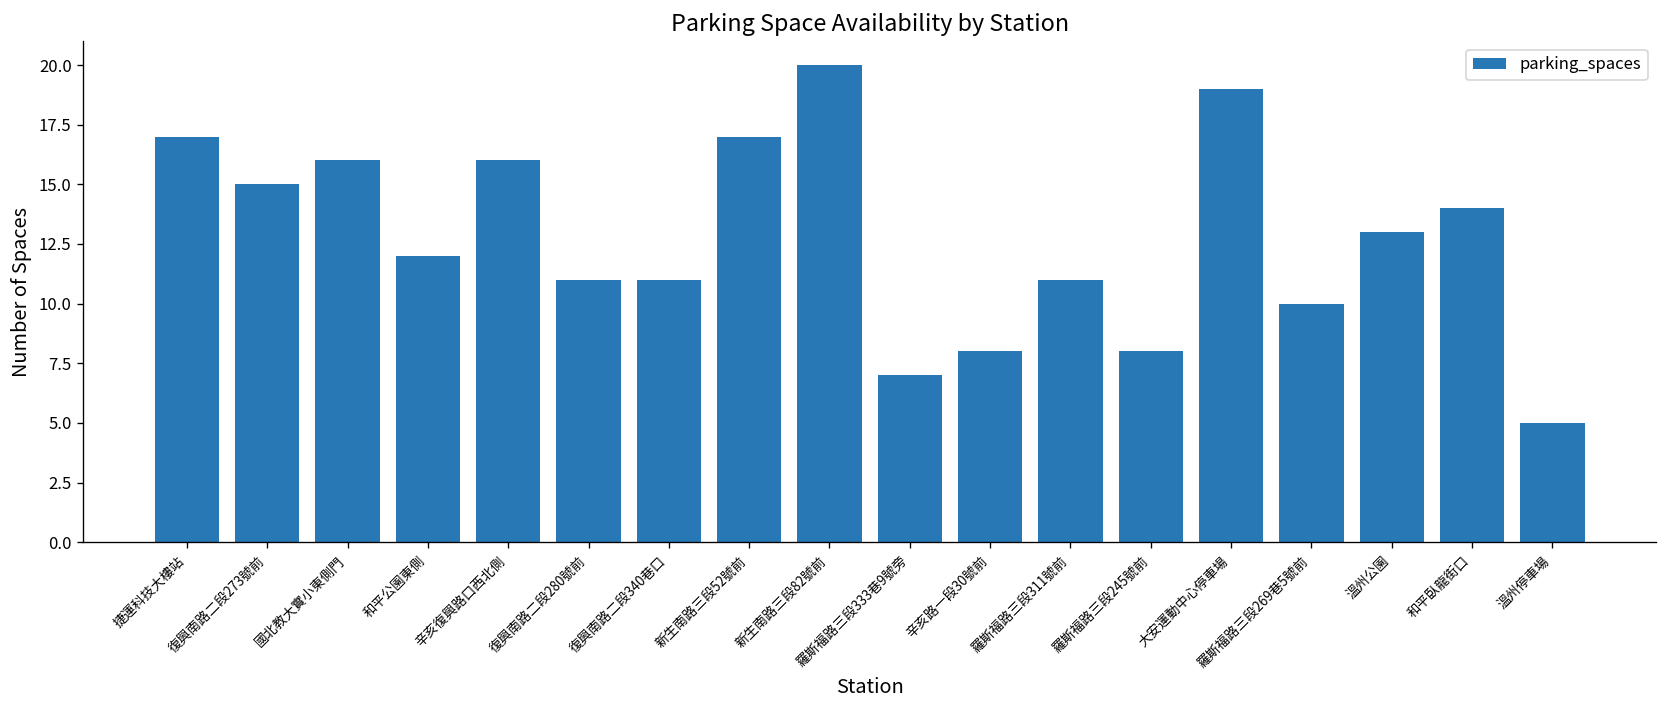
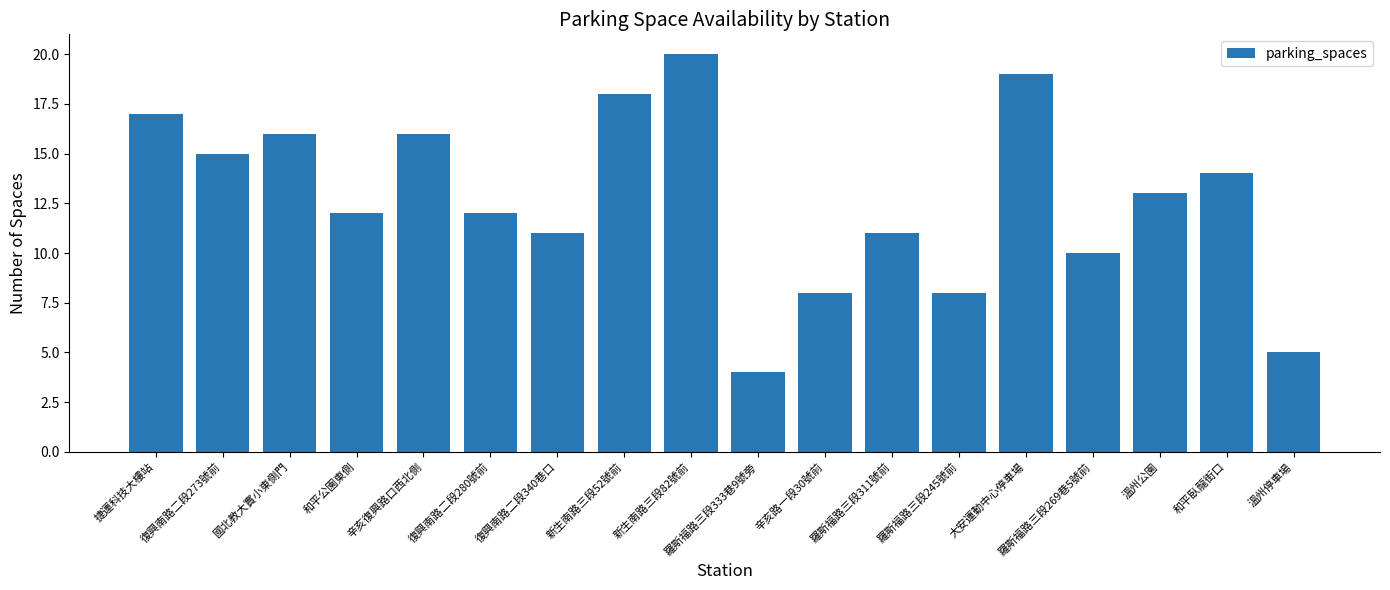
  {
    "捷運科技大樓站": 17,
    "復興南路二段273號前": 15,
    "國北教大實小東側門": 16,
    "和平公園東側": 12,
    "辛亥復興路口西北側": 16,
-   "復興南路二段280號前": 11,
+   "復興南路二段280號前": 12,
    "復興南路二段340巷口": 11,
-   "新生南路三段52號前": 17,
+   "新生南路三段52號前": 18,
    "新生南路三段82號前": 20,
-   "羅斯福路三段333巷9號旁": 7,
+   "羅斯福路三段333巷9號旁": 4,
    "辛亥路一段30號前": 8,
    "羅斯福路三段311號前": 11,
    "羅斯福路三段245號前": 8,
    "大安運動中心停車場": 19,
    "羅斯福路三段269巷5號前": 10,
    "溫州公園": 13,
    "和平臥龍街口": 14,
    "溫州停車場": 5
  }
